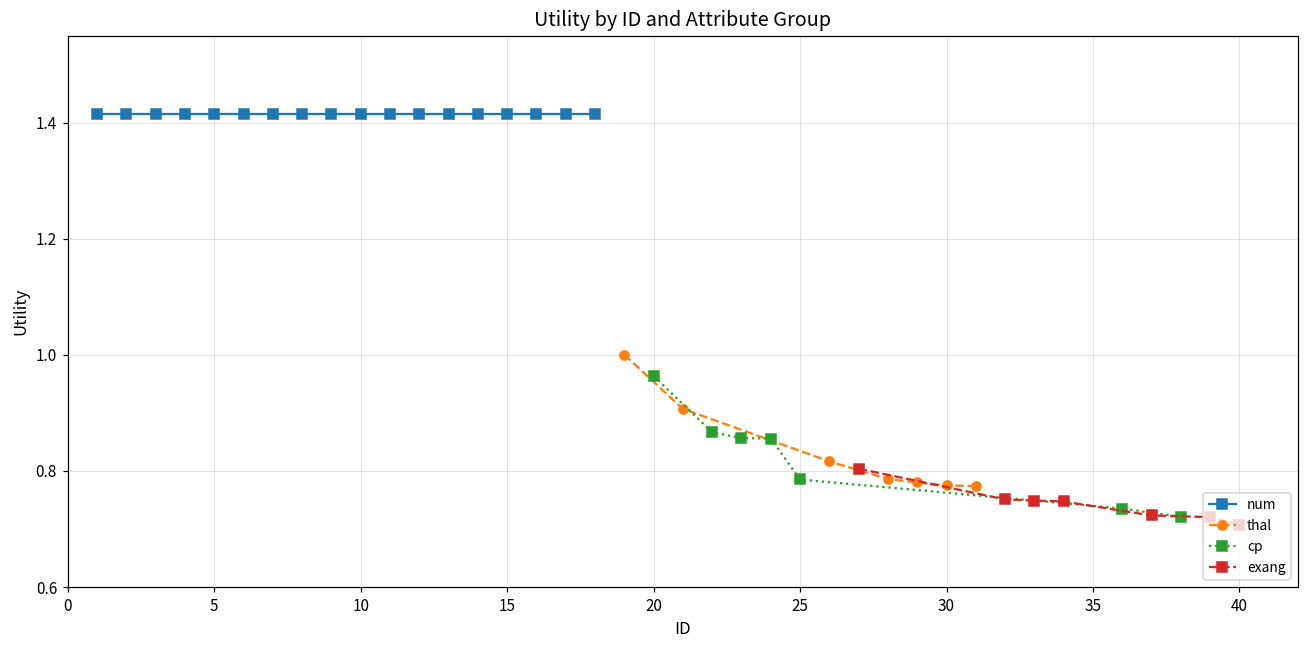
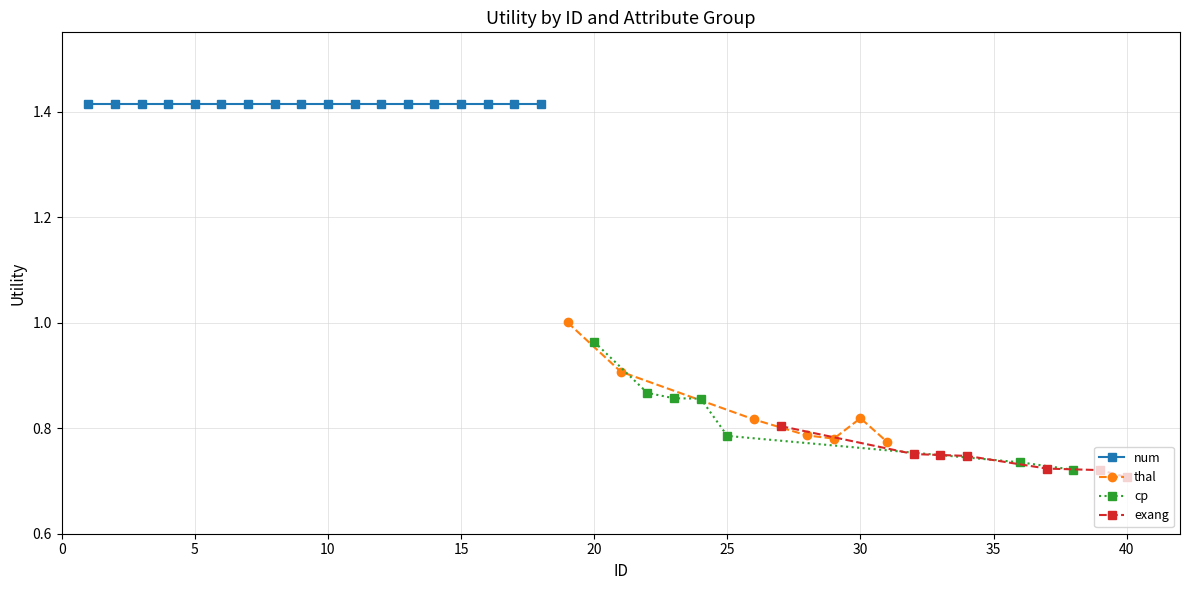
  {
    "num": {
      "5": 1.41,
      "10": 1.41,
      "15": 1.41
    },
    "thal": {
-     "30": 0.78
+     "30": 0.82
    },
    "cp": {
      "20": 0.96,
      "25": 0.79
    }
  }
